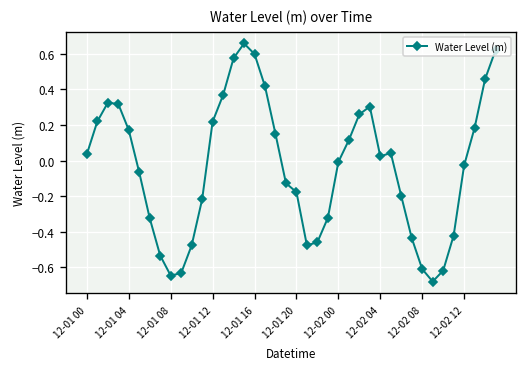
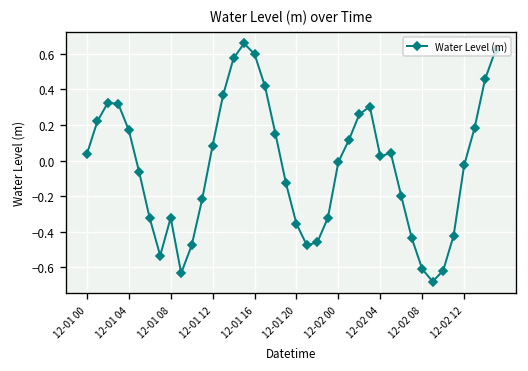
  {
    "12-01 00": 0.04,
    "12-01 04": 0.17,
-   "12-01 08": -0.65,
-   "12-01 12": 0.22,
+   "12-01 08": -0.32,
+   "12-01 12": 0.08,
    "12-01 16": 0.60,
-   "12-01 20": -0.18,
+   "12-01 20": -0.35,
    "12-02 00": -0.01,
    "12-02 04": 0.02,
    "12-02 08": -0.61,
    "12-02 12": -0.03
  }
